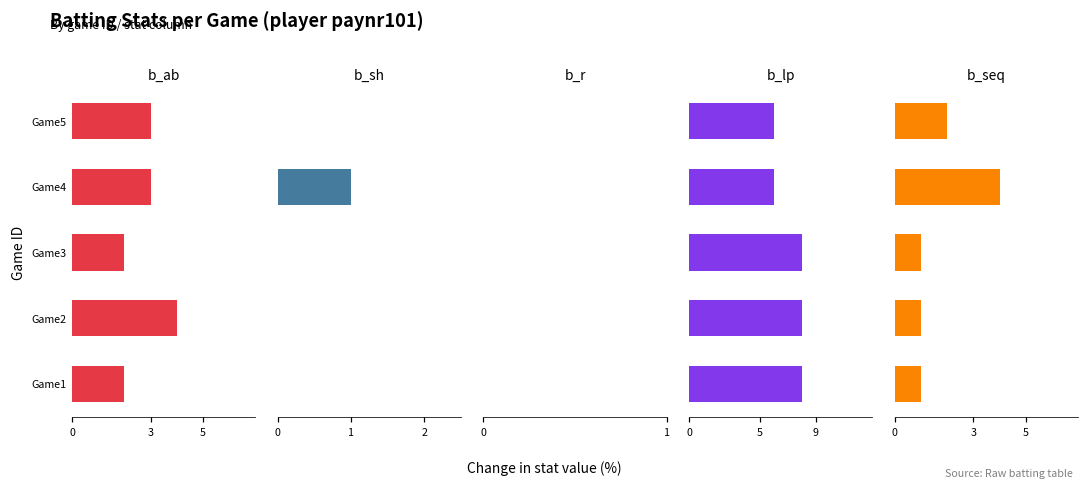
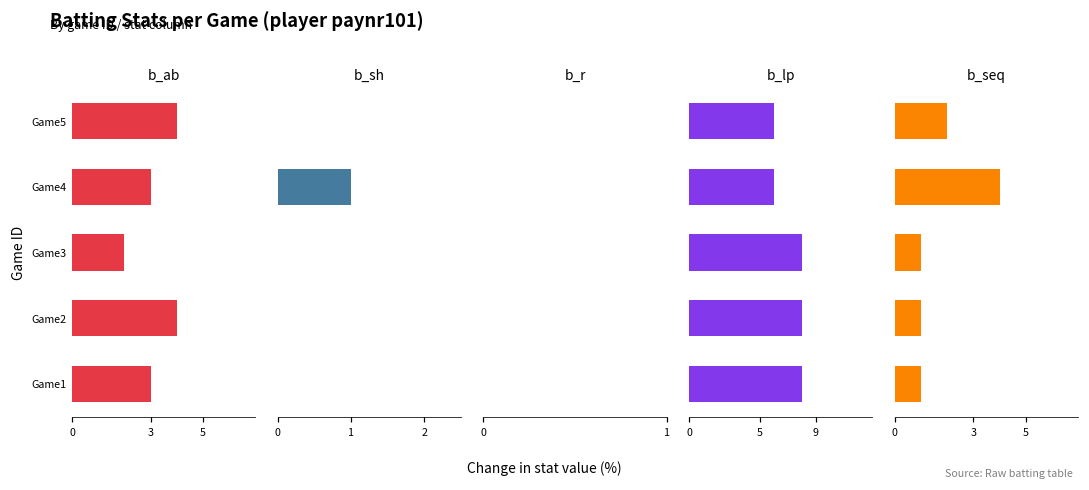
  {
    "b_ab": {
-     "Game5": 3,
+     "Game5": 4,
      "Game4": 3,
      "Game3": 2,
      "Game2": 4,
-     "Game1": 2
+     "Game1": 3
    }
  }
